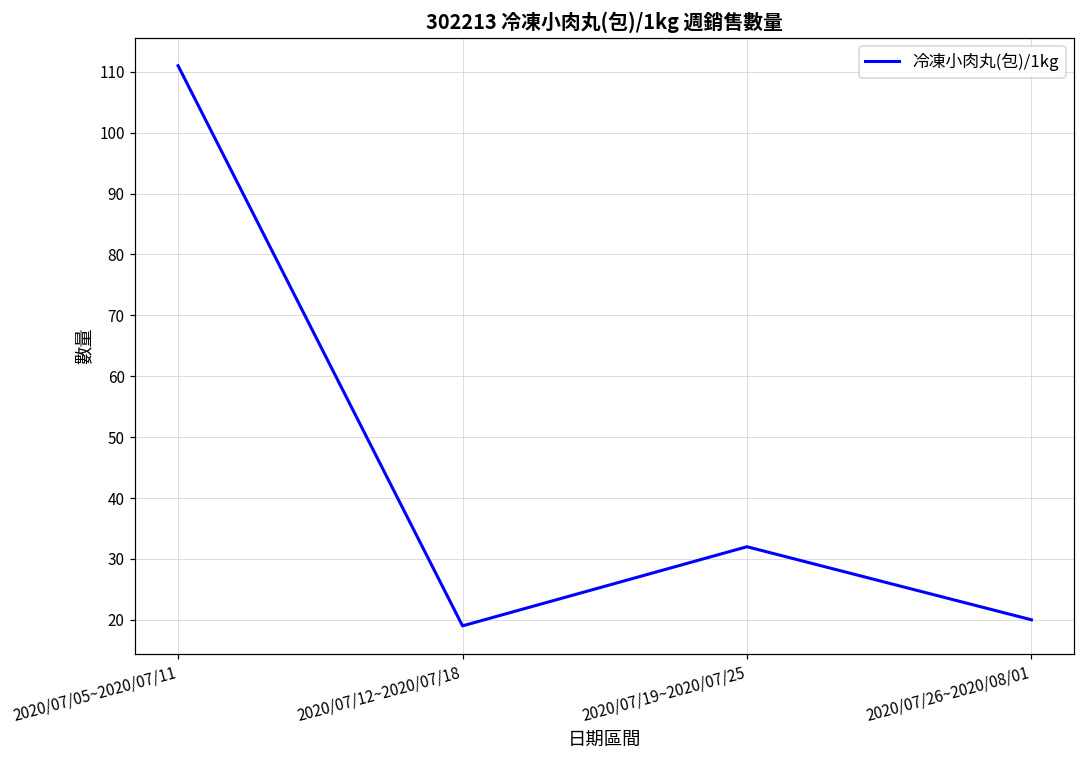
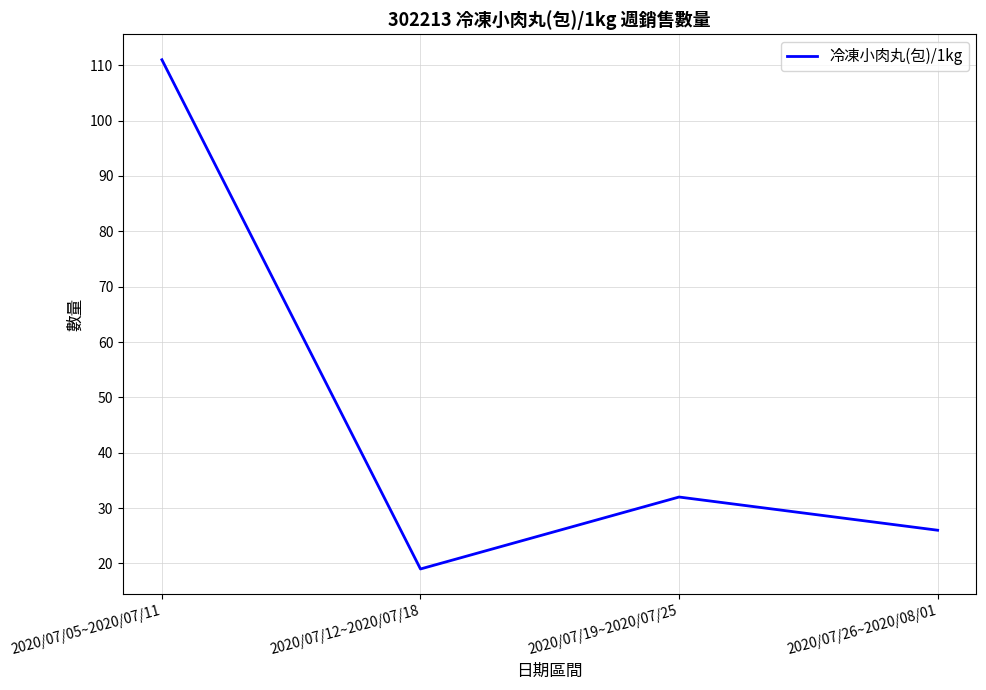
  {
    "2020/07/05~2020/07/11": 111,
    "2020/07/12~2020/07/18": 19,
    "2020/07/19~2020/07/25": 32,
-   "2020/07/26~2020/08/01": 20
+   "2020/07/26~2020/08/01": 26
  }
